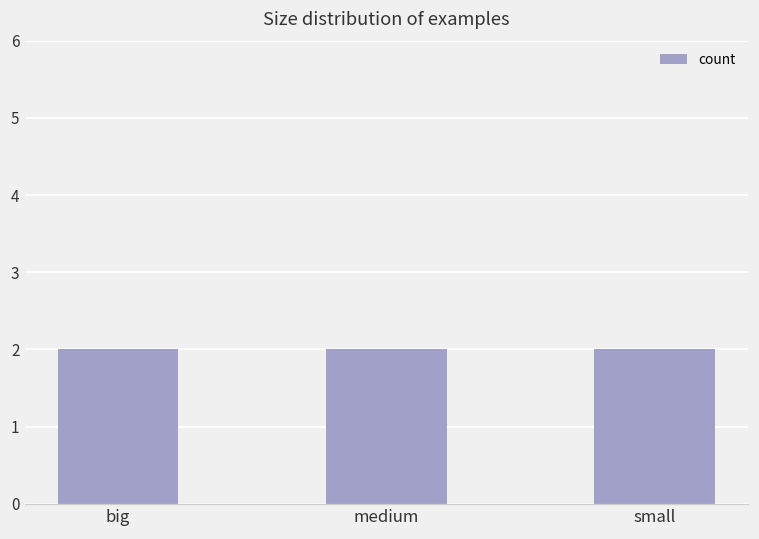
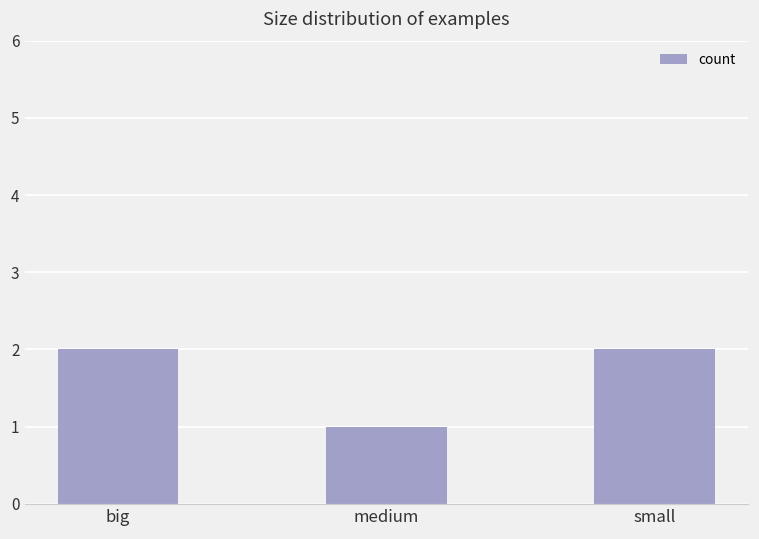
  {
    "big": 2,
-   "medium": 2,
+   "medium": 1,
    "small": 2
  }
